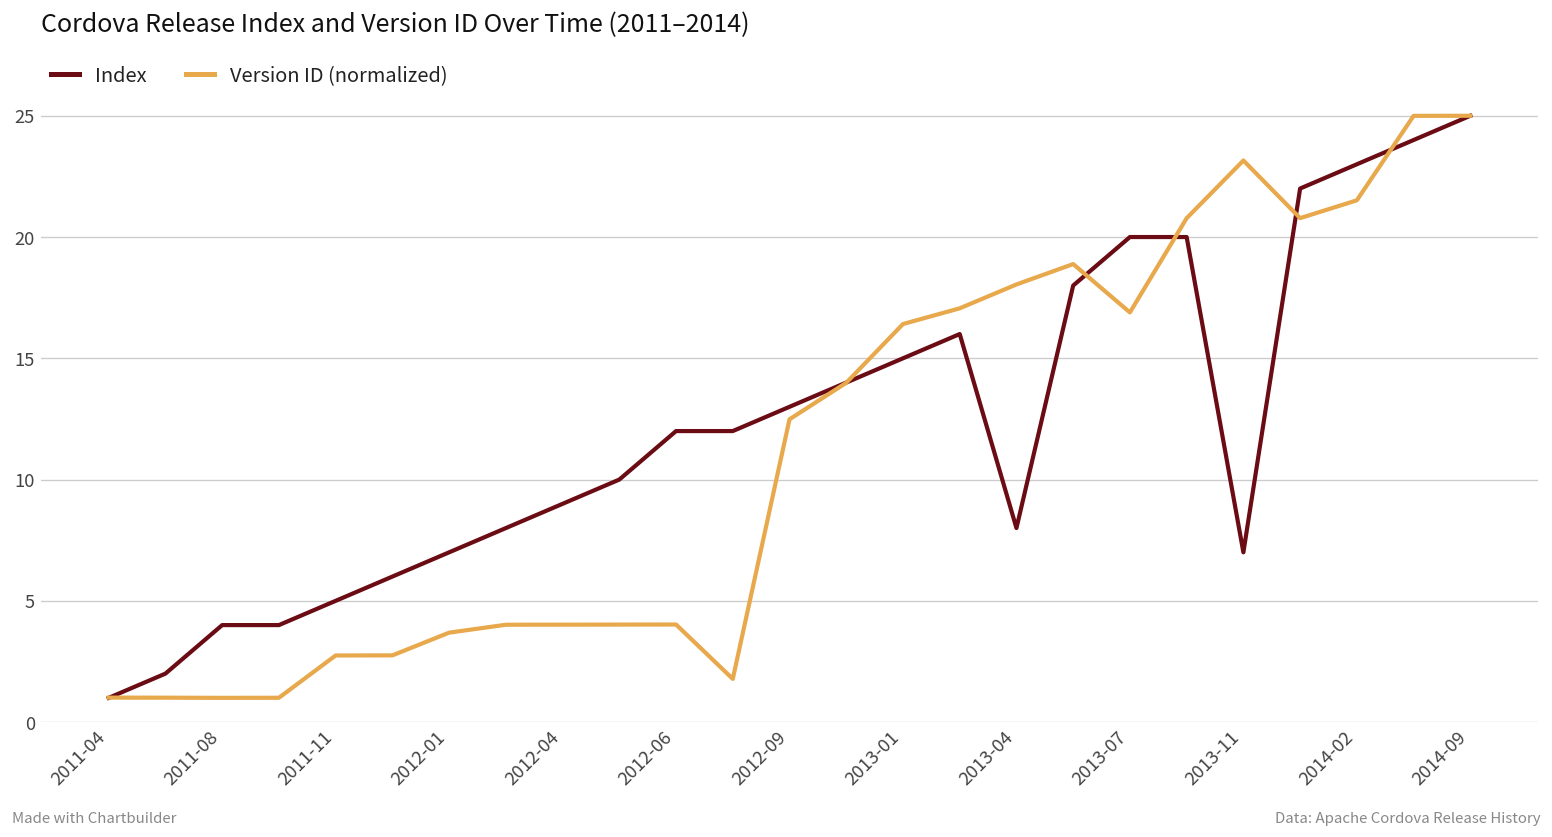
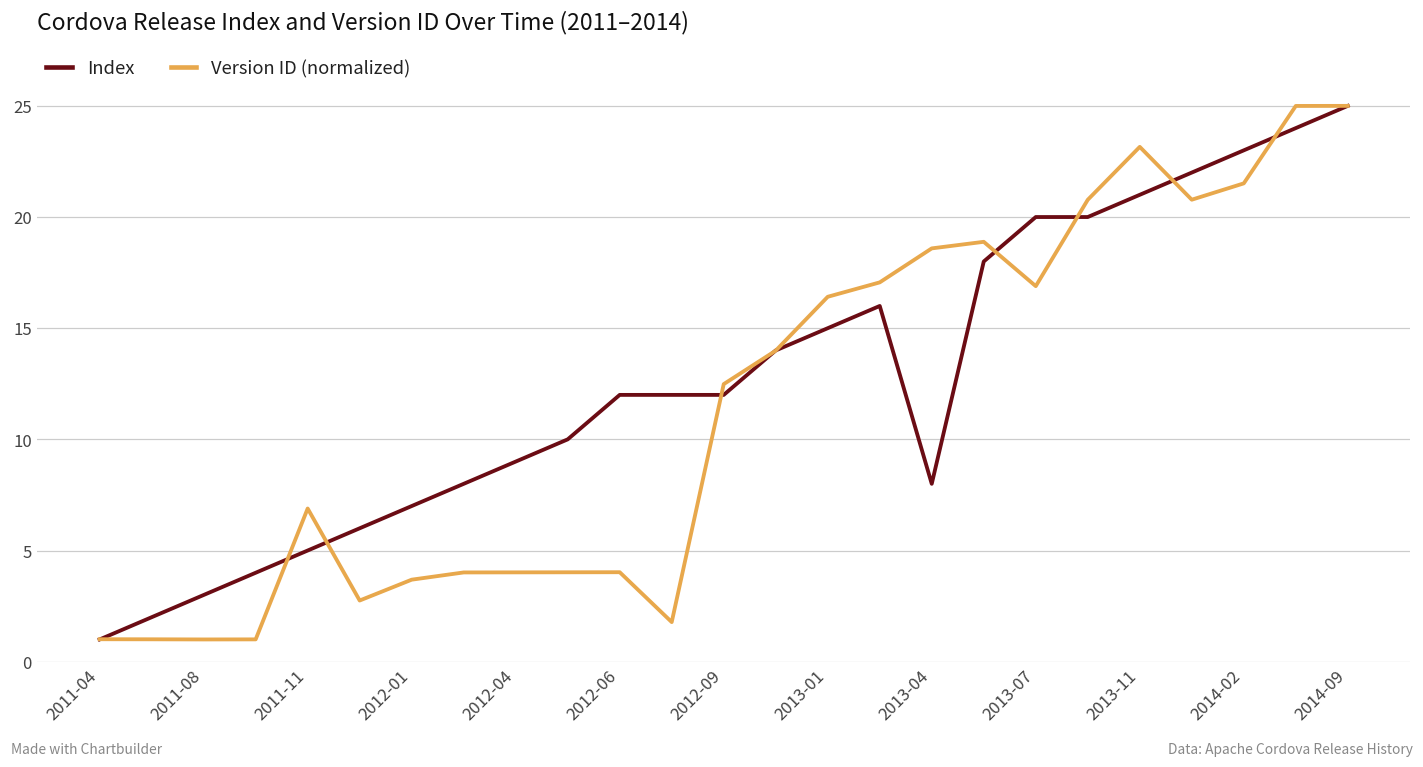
  {
    "Index": {
-     "2011-08": 4,
+     "2011-08": 3,
      "2011-11": 5,
      "2012-01": 7,
      "2012-04": 9,
      "2012-06": 12,
-     "2012-09": 13,
+     "2012-09": 12,
      "2013-01": 15,
      "2013-04": 8,
      "2013-07": 20,
-     "2013-11": 7,
+     "2013-11": 21,
      "2014-02": 23
    },
    "Version ID (normalized)": {
      "2011-08": 1.0,
-     "2011-11": 2.7,
+     "2011-11": 6.9,
      "2012-01": 3.7,
      "2012-04": 4.0,
      "2012-06": 4.0,
      "2012-09": 12.5,
      "2013-01": 16.4,
-     "2013-04": 18.0,
+     "2013-04": 18.6,
      "2013-07": 16.9,
      "2013-11": 23.2,
      "2014-02": 21.5
    }
  }
